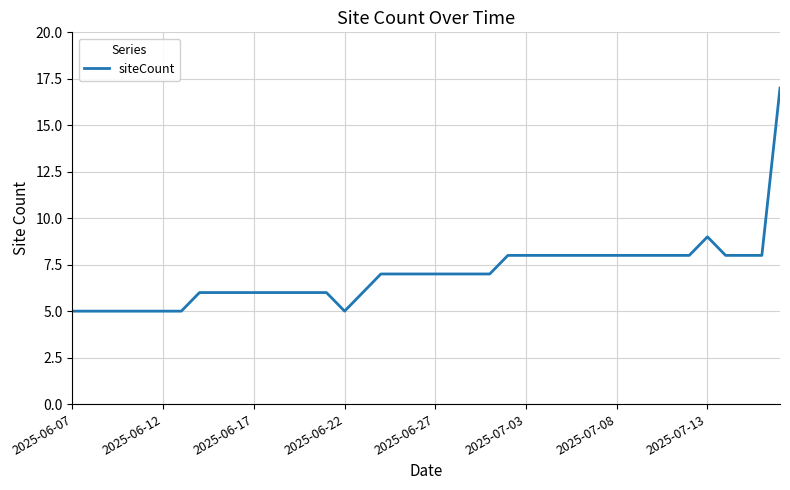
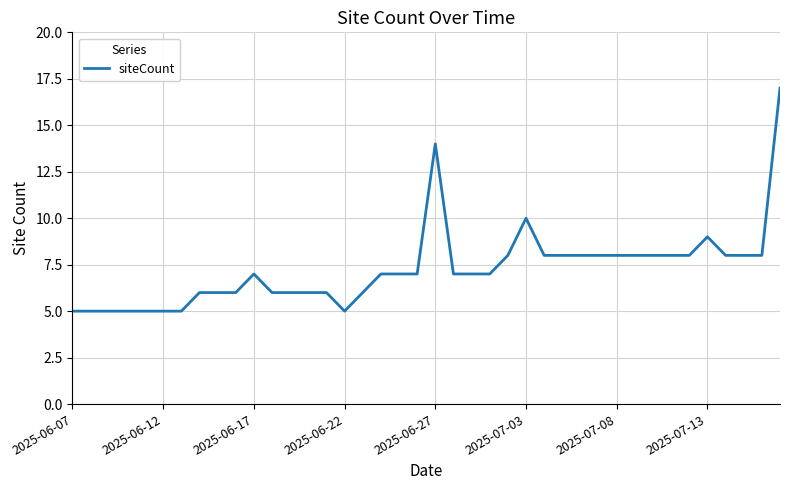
  {
    "2025-06-07": 5,
    "2025-06-12": 5,
-   "2025-06-17": 6,
+   "2025-06-17": 7,
    "2025-06-22": 5,
-   "2025-06-27": 7,
-   "2025-07-03": 8,
+   "2025-06-27": 14,
+   "2025-07-03": 10,
    "2025-07-08": 8,
    "2025-07-13": 9
  }
